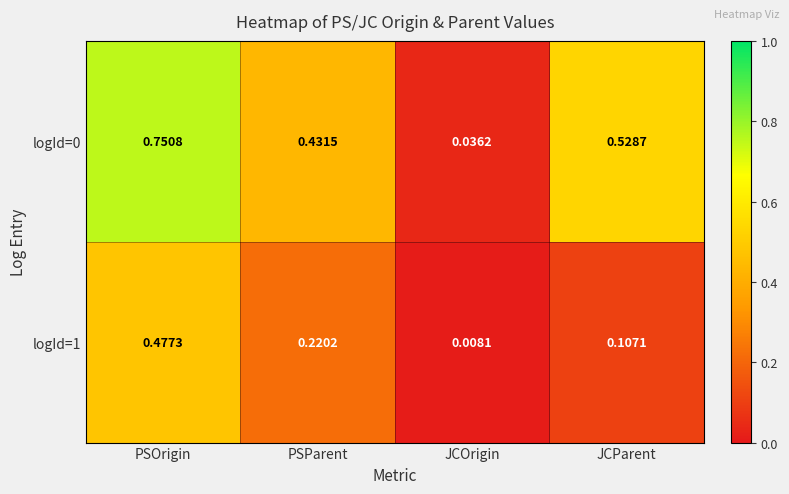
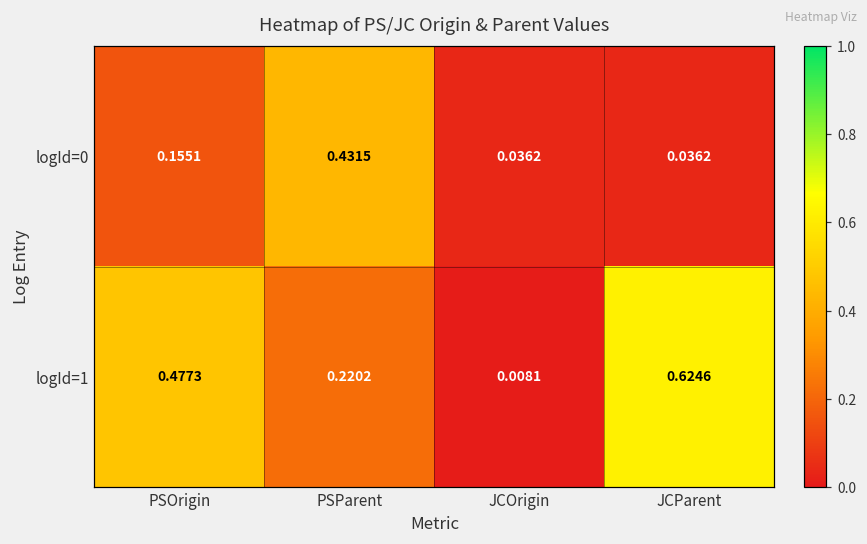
  {
    "logId=0": {
-     "PSOrigin": 0.7508,
+     "PSOrigin": 0.1551,
      "PSParent": 0.4315,
      "JCOrigin": 0.0362,
-     "JCParent": 0.5287
+     "JCParent": 0.0362
    },
    "logId=1": {
      "PSOrigin": 0.4773,
      "PSParent": 0.2202,
      "JCOrigin": 0.0081,
-     "JCParent": 0.1071
+     "JCParent": 0.6246
    }
  }
